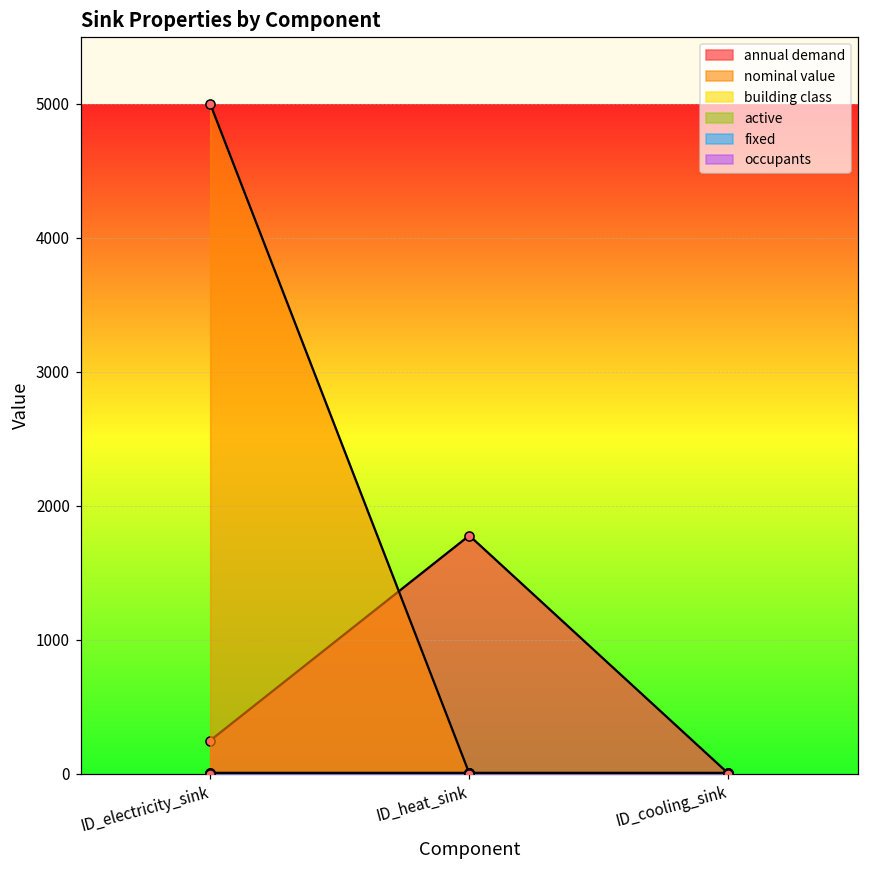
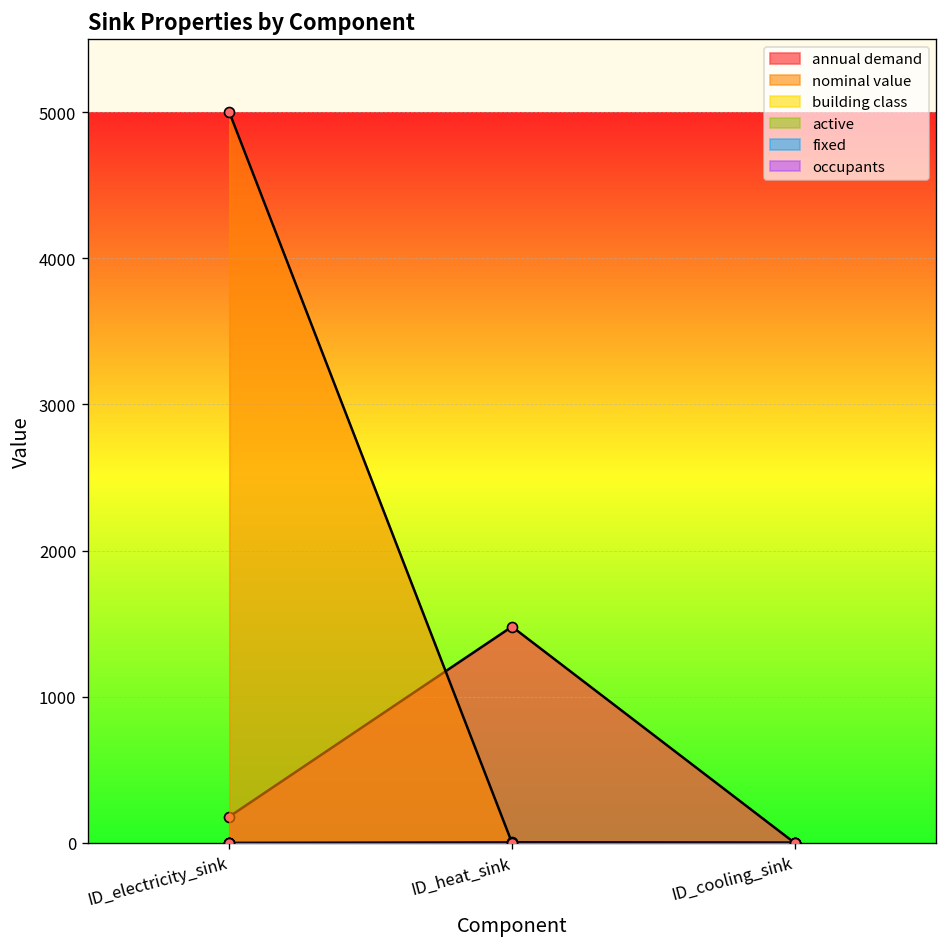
  {
    "annual demand": {
-     "ID_electricity_sink": 250,
-     "ID_heat_sink": 1780
+     "ID_electricity_sink": 180,
+     "ID_heat_sink": 1480
    },
    "nominal value": {
      "ID_electricity_sink": 5000
    },
    "occupants": {
      "ID_electricity_sink": 0
    }
  }
